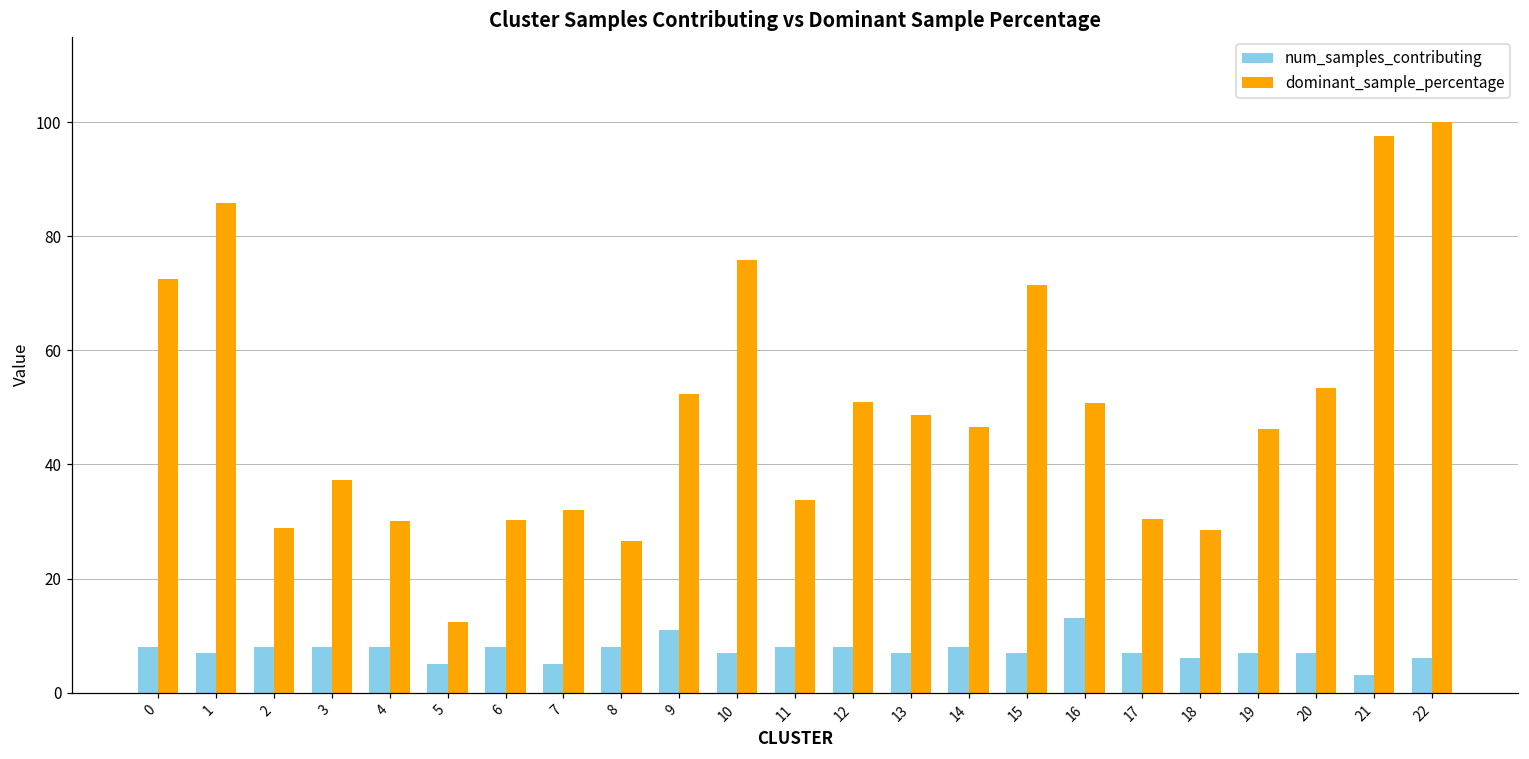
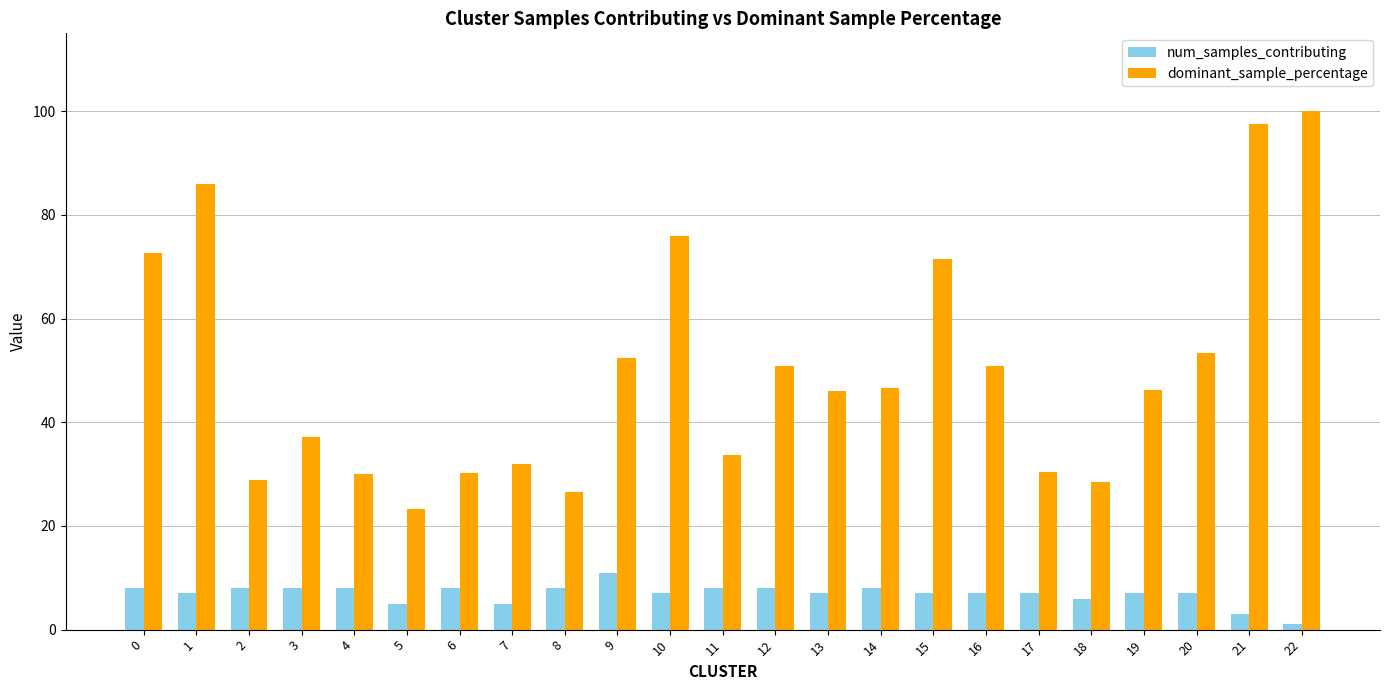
  {
    "num_samples_contributing": {
      "0": 8,
      "1": 7,
      "2": 8,
      "3": 8,
      "4": 8,
      "5": 5,
      "6": 8,
      "7": 5,
      "8": 8,
      "9": 11,
      "10": 7,
      "11": 8,
      "12": 8,
      "13": 7,
      "14": 8,
      "15": 7,
-     "16": 13,
+     "16": 7,
      "17": 7,
      "18": 6,
      "19": 7,
      "20": 7,
      "21": 3,
-     "22": 6
+     "22": 1
    },
    "dominant_sample_percentage": {
      "0": 73,
      "1": 86,
      "2": 29,
      "3": 37,
      "4": 30,
-     "5": 12,
+     "5": 23,
      "6": 30,
      "7": 32,
      "8": 27,
      "9": 52,
      "10": 76,
      "11": 34,
      "12": 51,
-     "13": 49,
+     "13": 46,
      "14": 47,
      "15": 72,
      "16": 51,
      "17": 30,
      "18": 29,
      "19": 46,
      "20": 53,
      "21": 98,
      "22": 100
    }
  }
